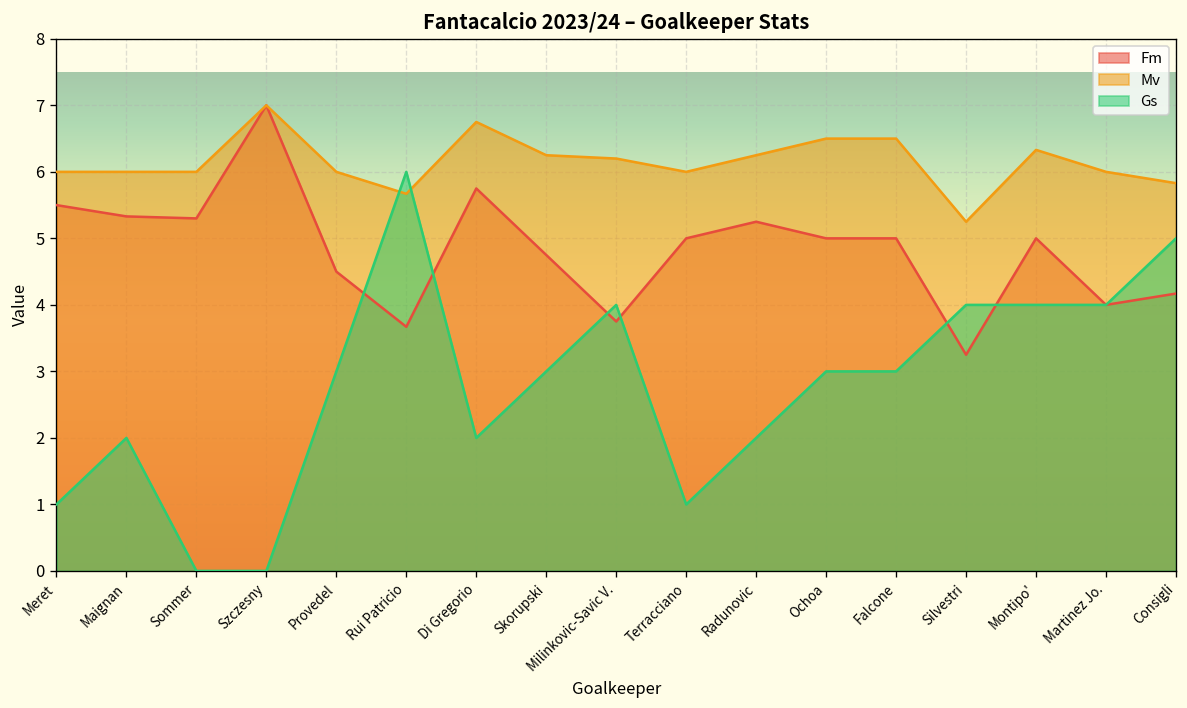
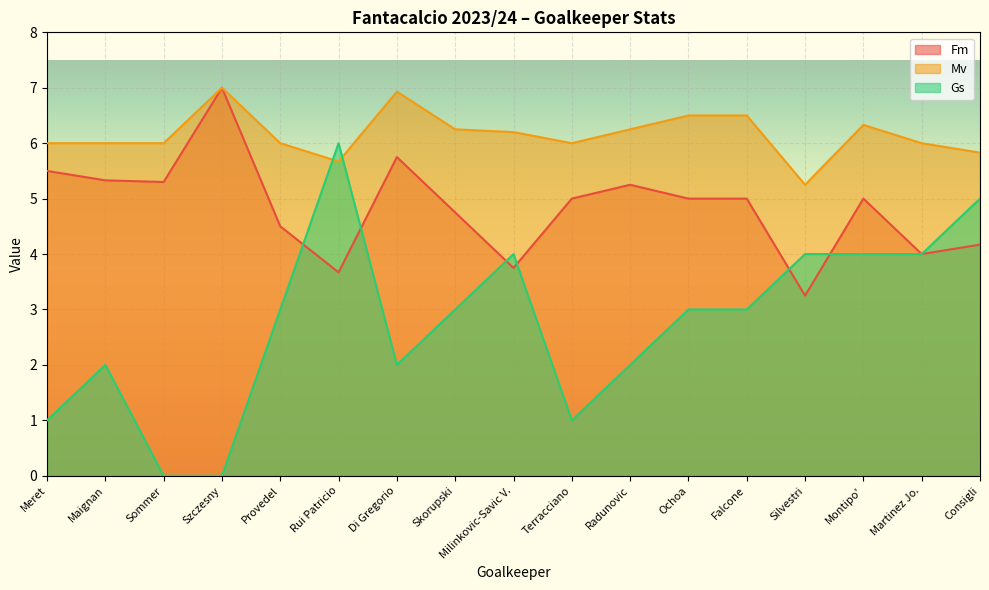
  {
    "Fm": {
      "Meret": 5.5,
      "Maignan": 5.3,
      "Sommer": 5.3,
      "Provedel": 4.5,
      "Rui Patricio": 3.7,
      "Di Gregorio": 5.8,
      "Skorupski": 4.8,
      "Milinkovic-Savic V.": 3.8,
      "Terracciano": 5.0,
      "Radunovic": 5.3,
      "Ochoa": 5.0,
      "Falcone": 5.0,
      "Silvestri": 3.3,
      "Montipo'": 5.0,
      "Consigli": 4.2
    },
    "Mv": {
      "Meret": 6.0,
      "Maignan": 6.0,
      "Sommer": 6.0,
      "Provedel": 6.0,
      "Rui Patricio": 5.7,
-     "Di Gregorio": 6.8,
+     "Di Gregorio": 6.9,
      "Skorupski": 6.3,
      "Milinkovic-Savic V.": 6.2,
      "Terracciano": 6.0,
      "Radunovic": 6.3,
      "Ochoa": 6.5,
      "Falcone": 6.5,
      "Silvestri": 5.3,
      "Montipo'": 6.3,
      "Martinez Jo.": 6.0,
      "Consigli": 5.8
    },
    "Gs": {
      "Meret": 1.0,
      "Maignan": 2.0,
      "Sommer": 0.0,
      "Szczesny": 0.0,
      "Provedel": 3.0,
      "Rui Patricio": 6.0,
      "Di Gregorio": 2.0,
      "Skorupski": 3.0,
      "Milinkovic-Savic V.": 4.0,
      "Terracciano": 1.0,
      "Radunovic": 2.0,
      "Ochoa": 3.0,
      "Falcone": 3.0,
      "Silvestri": 4.0,
      "Montipo'": 4.0,
      "Consigli": 5.0
    }
  }
